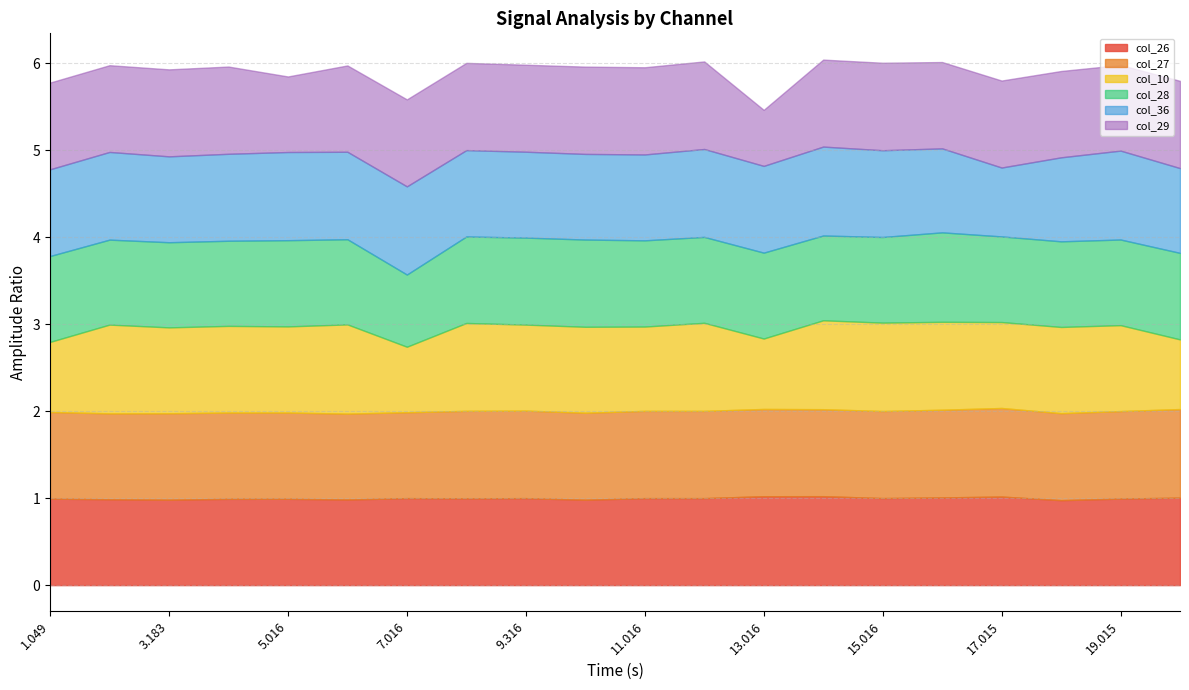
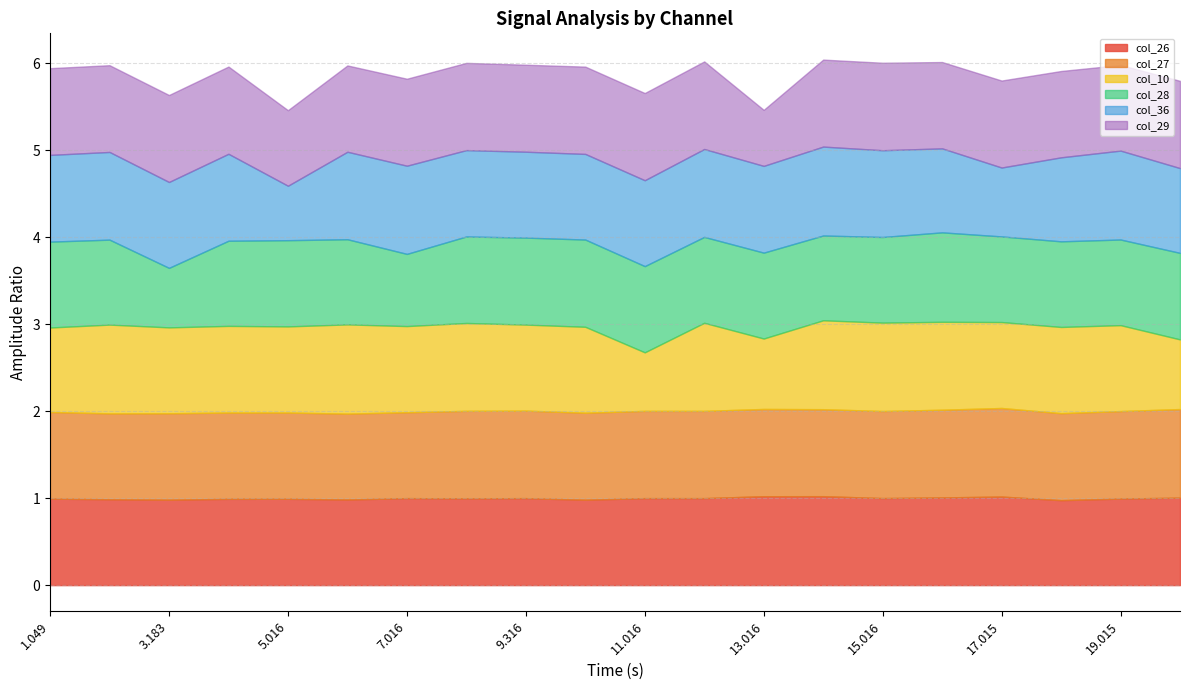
  {
    "col_10": {
-     "1.049": 0.8,
+     "1.049": 1.0,
      "3.183": 1.0,
      "5.016": 1.0,
-     "7.016": 0.8,
+     "7.016": 1.0,
      "9.316": 1.0,
-     "11.016": 1.0,
+     "11.016": 0.7,
      "13.016": 0.8,
      "15.016": 1.0,
      "17.015": 1.0,
      "19.015": 1.0
    },
    "col_28": {
      "1.049": 1.0,
-     "3.183": 1.0,
+     "3.183": 0.7,
      "5.016": 1.0,
      "7.016": 0.8,
      "9.316": 1.0,
      "11.016": 1.0,
      "13.016": 1.0,
      "15.016": 1.0,
      "17.015": 1.0,
      "19.015": 1.0
    },
    "col_36": {
      "1.049": 1.0,
      "3.183": 1.0,
-     "5.016": 1.0,
+     "5.016": 0.6,
      "7.016": 1.0,
      "9.316": 1.0,
      "11.016": 1.0,
      "13.016": 1.0,
      "15.016": 1.0,
      "17.015": 0.8,
      "19.015": 1.0
    },
    "col_29": {
      "1.049": 1.0,
      "3.183": 1.0,
      "5.016": 0.9,
      "7.016": 1.0,
      "9.316": 1.0,
      "11.016": 1.0,
      "13.016": 0.6,
      "15.016": 1.0,
      "17.015": 1.0
    }
  }
